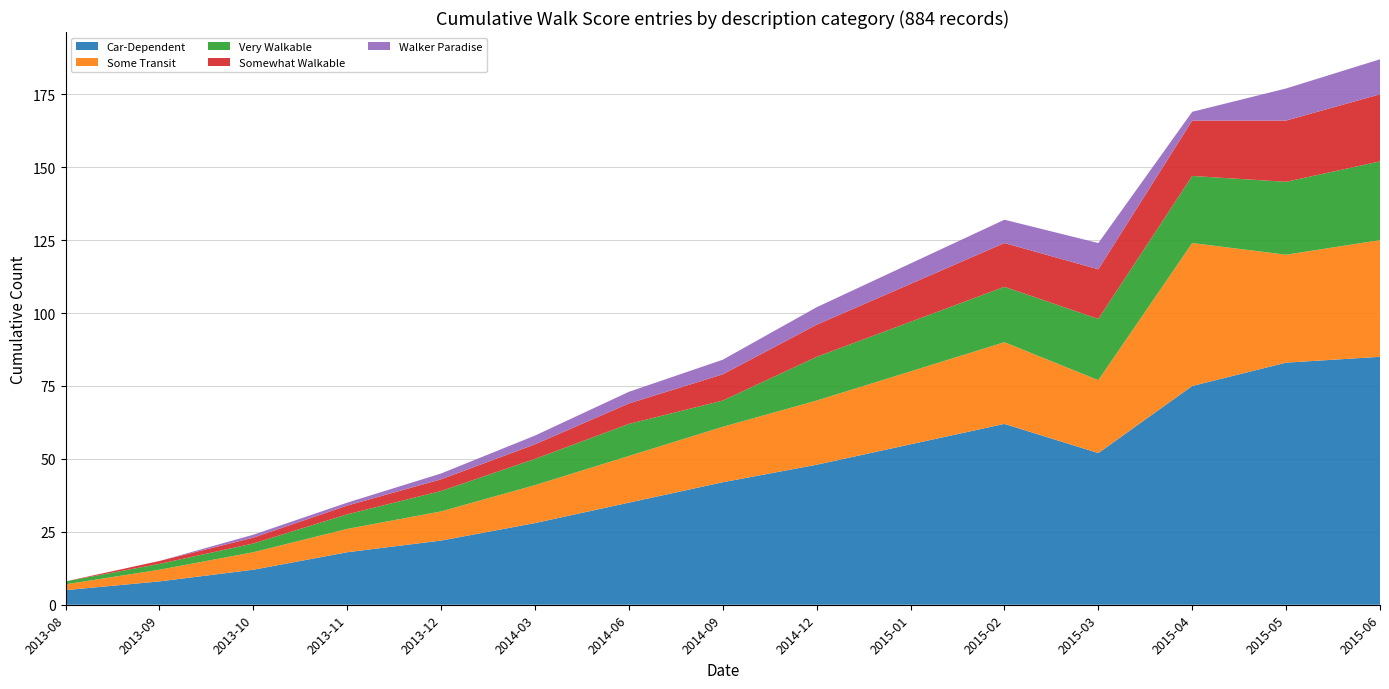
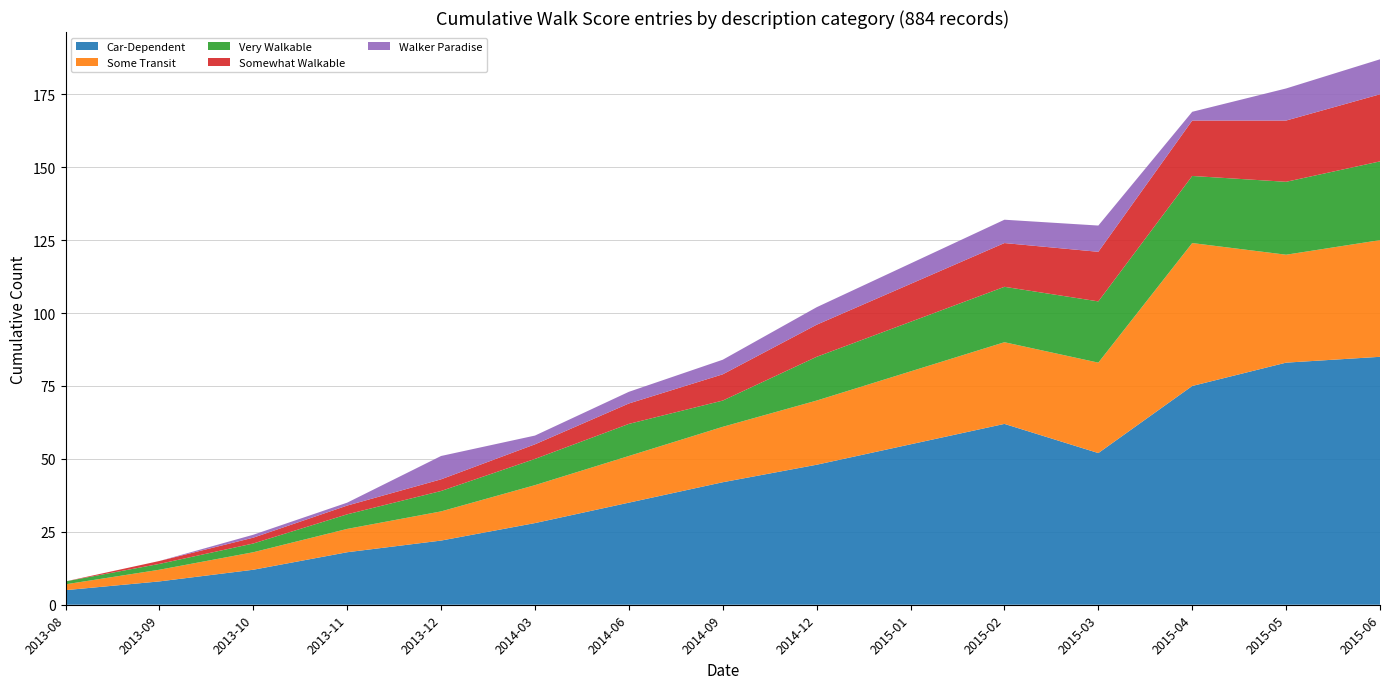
  {
    "Car-Dependent": {
      "2013-08": 5,
      "2013-09": 8,
      "2013-10": 12,
      "2013-11": 18,
      "2013-12": 22,
      "2014-03": 28,
      "2014-06": 35,
      "2014-09": 42,
      "2014-12": 48,
      "2015-01": 55,
      "2015-02": 62,
      "2015-03": 52,
      "2015-04": 75,
      "2015-05": 83,
      "2015-06": 85
    },
    "Some Transit": {
      "2013-08": 2,
      "2013-09": 4,
      "2013-10": 6,
      "2013-11": 8,
      "2013-12": 10,
      "2014-03": 13,
      "2014-06": 16,
      "2014-09": 19,
      "2014-12": 22,
      "2015-01": 25,
      "2015-02": 28,
-     "2015-03": 25,
+     "2015-03": 31,
      "2015-04": 49,
      "2015-05": 37,
      "2015-06": 40
    },
    "Very Walkable": {
      "2013-09": 2,
      "2013-10": 3,
      "2013-11": 5,
      "2013-12": 7,
      "2014-03": 9,
      "2014-06": 11,
      "2014-09": 9,
      "2014-12": 15,
      "2015-01": 17,
      "2015-02": 19,
      "2015-03": 21,
      "2015-04": 23,
      "2015-05": 25,
      "2015-06": 27
    },
    "Somewhat Walkable": {
      "2013-10": 2,
      "2013-11": 3,
      "2013-12": 4,
      "2014-03": 5,
      "2014-06": 7,
      "2014-09": 9,
      "2014-12": 11,
      "2015-01": 13,
      "2015-02": 15,
      "2015-03": 17,
      "2015-04": 19,
      "2015-05": 21,
      "2015-06": 23
    },
    "Walker Paradise": {
      "2013-10": 1,
      "2013-11": 1,
-     "2013-12": 2,
+     "2013-12": 8,
      "2014-03": 3,
      "2014-06": 4,
      "2014-09": 5,
      "2014-12": 6,
      "2015-01": 7,
      "2015-02": 8,
      "2015-03": 9,
      "2015-04": 3,
      "2015-05": 11,
      "2015-06": 12
    }
  }
